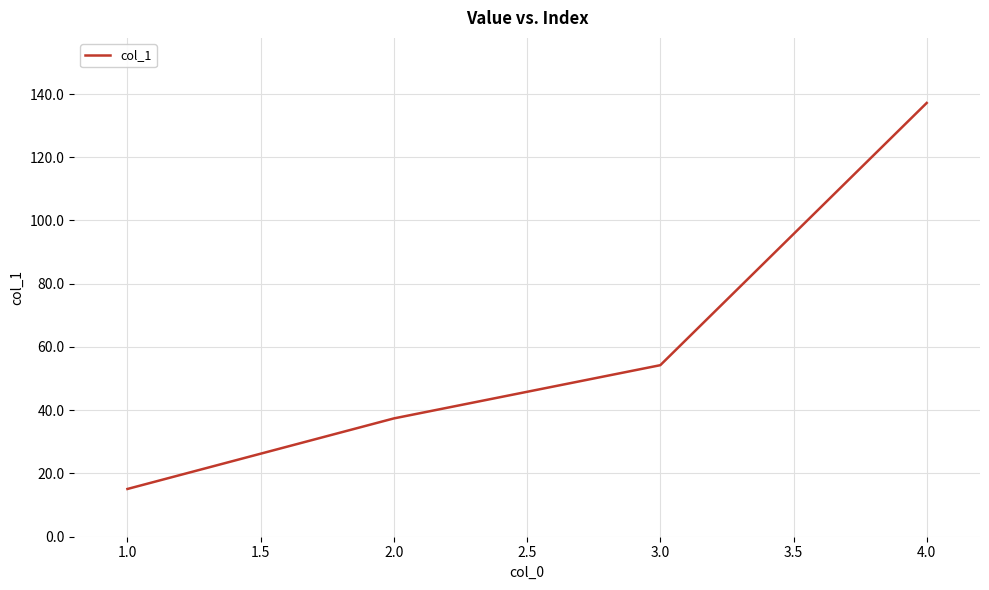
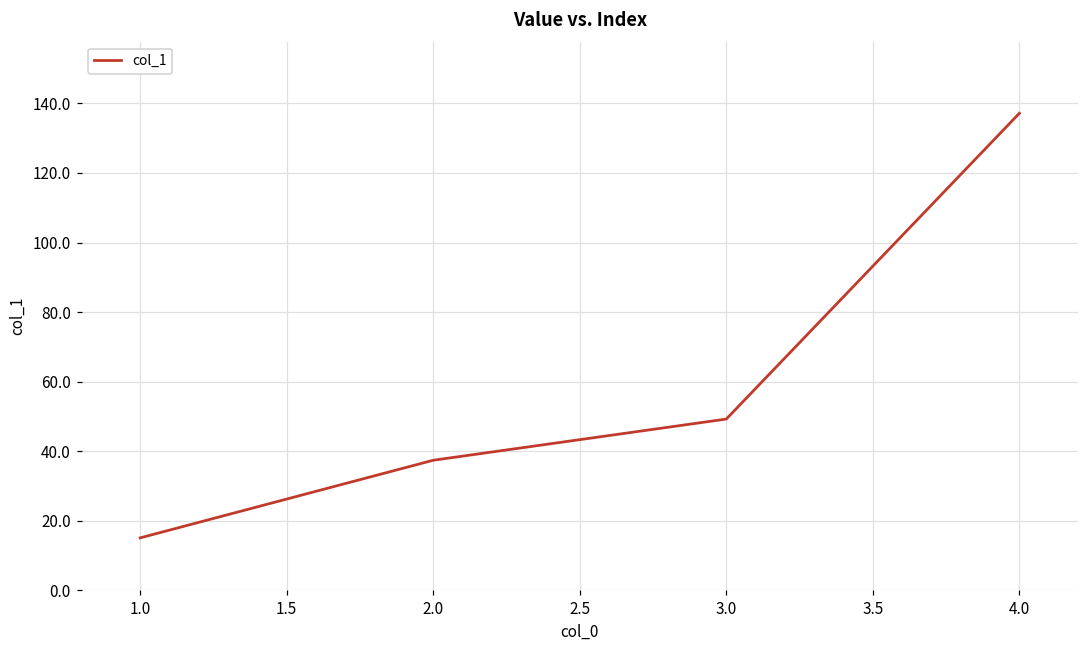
  {
    "1.0": 15,
    "2.0": 37,
-   "3.0": 54,
+   "3.0": 49,
    "4.0": 137
  }
